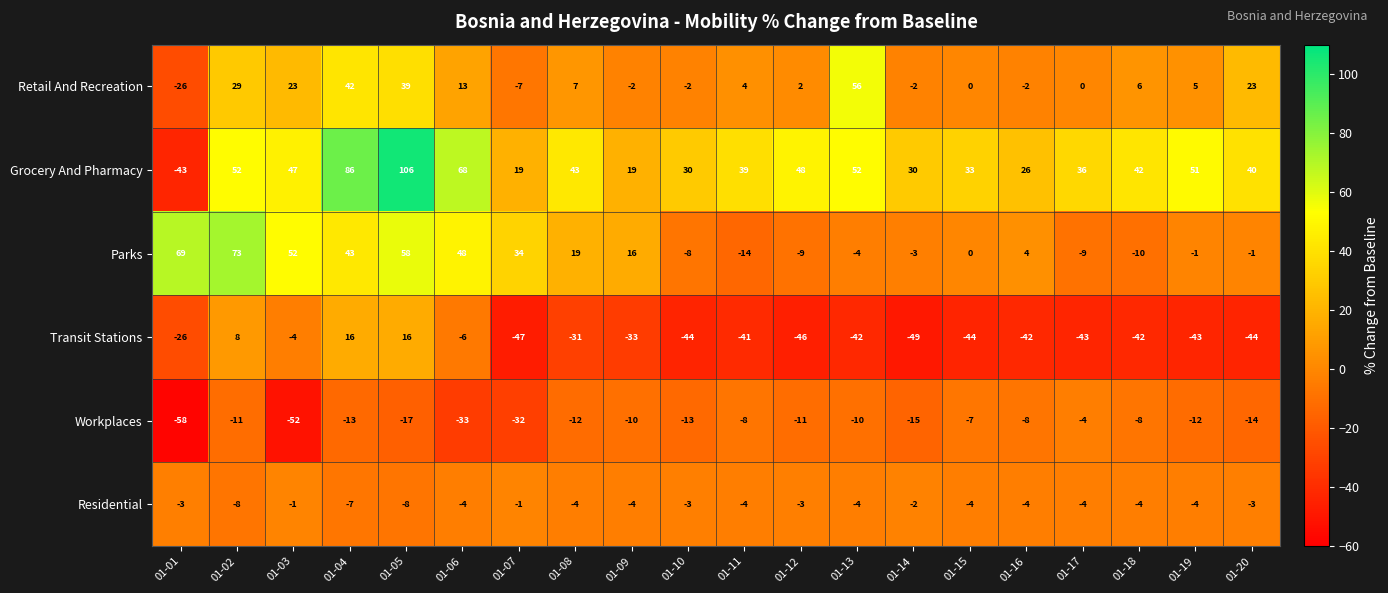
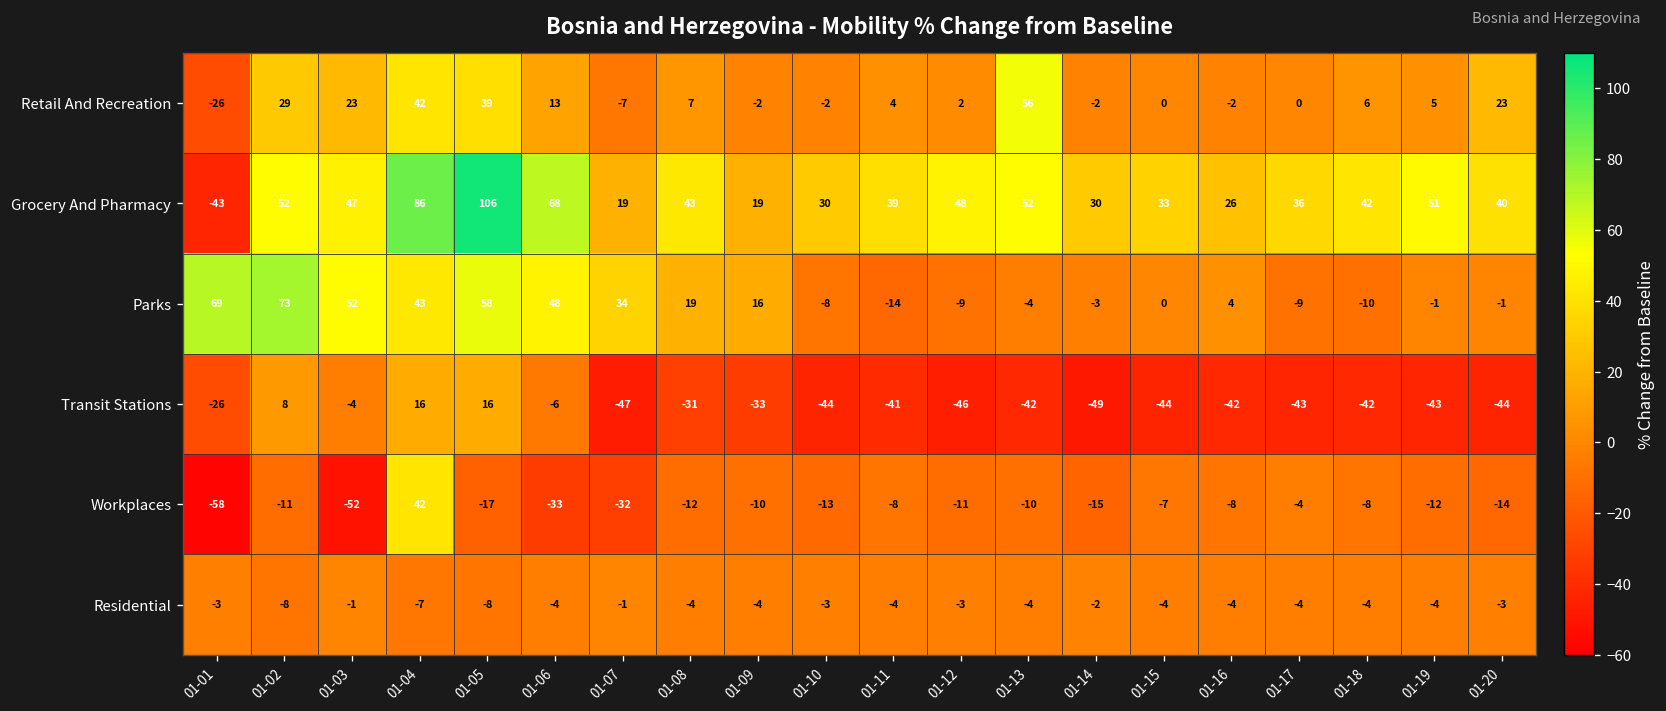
  {
    "Retail And Recreation": {
      "01-01": -26,
      "01-02": 29,
      "01-03": 23,
      "01-04": 42,
      "01-05": 39,
      "01-06": 13,
      "01-07": -7,
      "01-08": 7,
      "01-09": -2,
      "01-10": -2,
      "01-11": 4,
      "01-12": 2,
      "01-13": 56,
      "01-14": -2,
      "01-15": 0,
      "01-16": -2,
      "01-17": 0,
      "01-18": 6,
      "01-19": 5,
      "01-20": 23
    },
    "Grocery And Pharmacy": {
      "01-01": -43,
      "01-02": 52,
      "01-03": 47,
      "01-04": 86,
      "01-05": 106,
      "01-06": 68,
      "01-07": 19,
      "01-08": 43,
      "01-09": 19,
      "01-10": 30,
      "01-11": 39,
      "01-12": 48,
      "01-13": 52,
      "01-14": 30,
      "01-15": 33,
      "01-16": 26,
      "01-17": 36,
      "01-18": 42,
      "01-19": 51,
      "01-20": 40
    },
    "Parks": {
      "01-01": 69,
      "01-02": 73,
      "01-03": 52,
      "01-04": 43,
      "01-05": 58,
      "01-06": 48,
      "01-07": 34,
      "01-08": 19,
      "01-09": 16,
      "01-10": -8,
      "01-11": -14,
      "01-12": -9,
      "01-13": -4,
      "01-14": -3,
      "01-15": 0,
      "01-16": 4,
      "01-17": -9,
      "01-18": -10,
      "01-19": -1,
      "01-20": -1
    },
    "Transit Stations": {
      "01-01": -26,
      "01-02": 8,
      "01-03": -4,
      "01-04": 16,
      "01-05": 16,
      "01-06": -6,
      "01-07": -47,
      "01-08": -31,
      "01-09": -33,
      "01-10": -44,
      "01-11": -41,
      "01-12": -46,
      "01-13": -42,
      "01-14": -49,
      "01-15": -44,
      "01-16": -42,
      "01-17": -43,
      "01-18": -42,
      "01-19": -43,
      "01-20": -44
    },
    "Workplaces": {
      "01-01": -58,
      "01-02": -11,
      "01-03": -52,
-     "01-04": -13,
+     "01-04": 42,
      "01-05": -17,
      "01-06": -33,
      "01-07": -32,
      "01-08": -12,
      "01-09": -10,
      "01-10": -13,
      "01-11": -8,
      "01-12": -11,
      "01-13": -10,
      "01-14": -15,
      "01-15": -7,
      "01-16": -8,
      "01-17": -4,
      "01-18": -8,
      "01-19": -12,
      "01-20": -14
    },
    "Residential": {
      "01-01": -3,
      "01-02": -8,
      "01-03": -1,
      "01-04": -7,
      "01-05": -8,
      "01-06": -4,
      "01-07": -1,
      "01-08": -4,
      "01-09": -4,
      "01-10": -3,
      "01-11": -4,
      "01-12": -3,
      "01-13": -4,
      "01-14": -2,
      "01-15": -4,
      "01-16": -4,
      "01-17": -4,
      "01-18": -4,
      "01-19": -4,
      "01-20": -3
    }
  }
